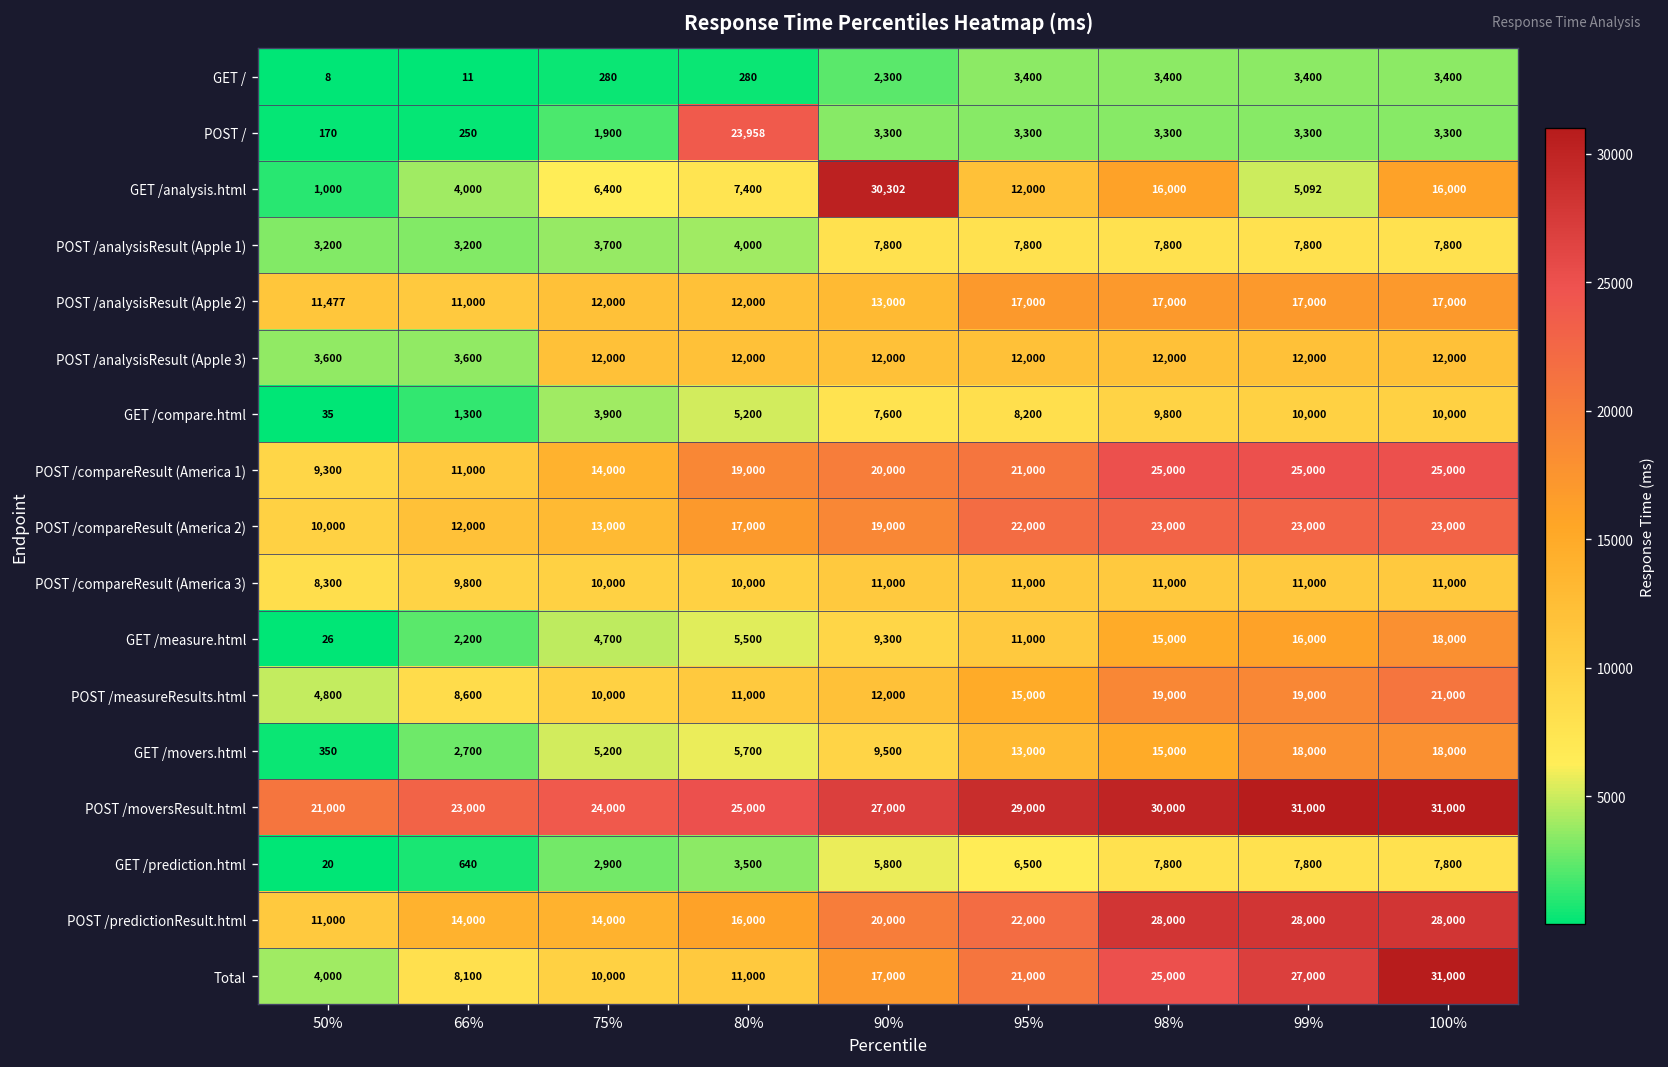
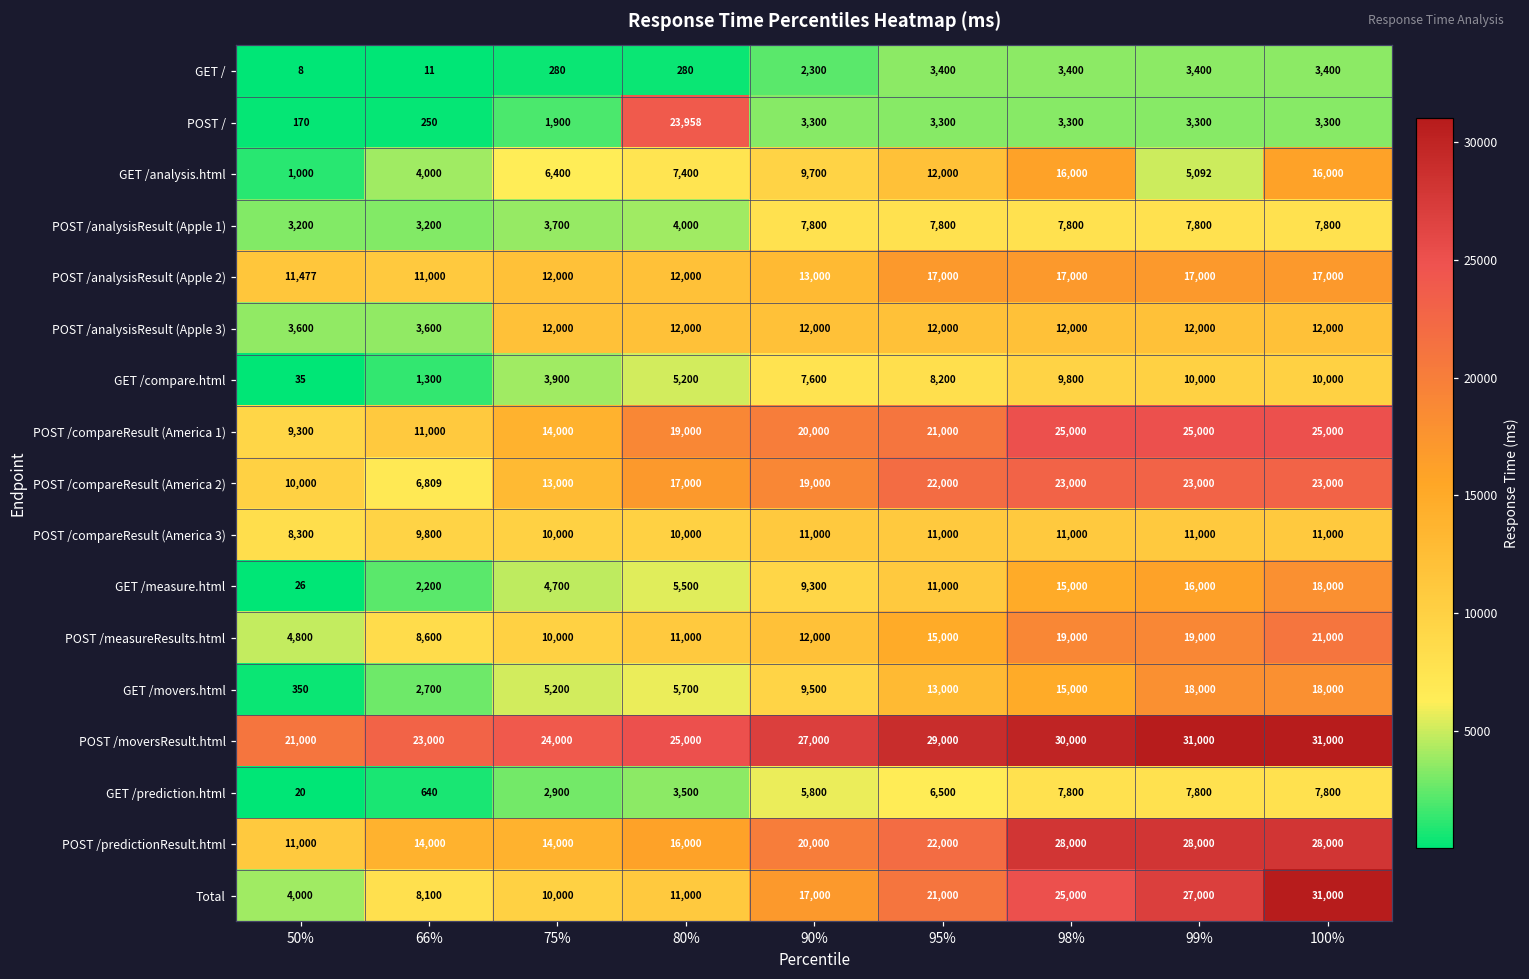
  {
    "GET /": {
      "50%": "8",
      "66%": "11",
      "75%": "280",
      "80%": "280",
      "90%": "2,300",
      "95%": "3,400",
      "98%": "3,400",
      "99%": "3,400",
      "100%": "3,400"
    },
    "POST /": {
      "50%": "170",
      "66%": "250",
      "75%": "1,900",
      "80%": "23,958",
      "90%": "3,300",
      "95%": "3,300",
      "98%": "3,300",
      "99%": "3,300",
      "100%": "3,300"
    },
    "GET /analysis.html": {
      "50%": "1,000",
      "66%": "4,000",
      "75%": "6,400",
      "80%": "7,400",
-     "90%": "30,302",
+     "90%": "9,700",
      "95%": "12,000",
      "98%": "16,000",
      "99%": "5,092",
      "100%": "16,000"
    },
    "POST /analysisResult (Apple 1)": {
      "50%": "3,200",
      "66%": "3,200",
      "75%": "3,700",
      "80%": "4,000",
      "90%": "7,800",
      "95%": "7,800",
      "98%": "7,800",
      "99%": "7,800",
      "100%": "7,800"
    },
    "POST /analysisResult (Apple 2)": {
      "50%": "11,477",
      "66%": "11,000",
      "75%": "12,000",
      "80%": "12,000",
      "90%": "13,000",
      "95%": "17,000",
      "98%": "17,000",
      "99%": "17,000",
      "100%": "17,000"
    },
    "POST /analysisResult (Apple 3)": {
      "50%": "3,600",
      "66%": "3,600",
      "75%": "12,000",
      "80%": "12,000",
      "90%": "12,000",
      "95%": "12,000",
      "98%": "12,000",
      "99%": "12,000",
      "100%": "12,000"
    },
    "GET /compare.html": {
      "50%": "35",
      "66%": "1,300",
      "75%": "3,900",
      "80%": "5,200",
      "90%": "7,600",
      "95%": "8,200",
      "98%": "9,800",
      "99%": "10,000",
      "100%": "10,000"
    },
    "POST /compareResult (America 1)": {
      "50%": "9,300",
      "66%": "11,000",
      "75%": "14,000",
      "80%": "19,000",
      "90%": "20,000",
      "95%": "21,000",
      "98%": "25,000",
      "99%": "25,000",
      "100%": "25,000"
    },
    "POST /compareResult (America 2)": {
      "50%": "10,000",
-     "66%": "12,000",
+     "66%": "6,809",
      "75%": "13,000",
      "80%": "17,000",
      "90%": "19,000",
      "95%": "22,000",
      "98%": "23,000",
      "99%": "23,000",
      "100%": "23,000"
    },
    "POST /compareResult (America 3)": {
      "50%": "8,300",
      "66%": "9,800",
      "75%": "10,000",
      "80%": "10,000",
      "90%": "11,000",
      "95%": "11,000",
      "98%": "11,000",
      "99%": "11,000",
      "100%": "11,000"
    },
    "GET /measure.html": {
      "50%": "26",
      "66%": "2,200",
      "75%": "4,700",
      "80%": "5,500",
      "90%": "9,300",
      "95%": "11,000",
      "98%": "15,000",
      "99%": "16,000",
      "100%": "18,000"
    },
    "POST /measureResults.html": {
      "50%": "4,800",
      "66%": "8,600",
      "75%": "10,000",
      "80%": "11,000",
      "90%": "12,000",
      "95%": "15,000",
      "98%": "19,000",
      "99%": "19,000",
      "100%": "21,000"
    },
    "GET /movers.html": {
      "50%": "350",
      "66%": "2,700",
      "75%": "5,200",
      "80%": "5,700",
      "90%": "9,500",
      "95%": "13,000",
      "98%": "15,000",
      "99%": "18,000",
      "100%": "18,000"
    },
    "POST /moversResult.html": {
      "50%": "21,000",
      "66%": "23,000",
      "75%": "24,000",
      "80%": "25,000",
      "90%": "27,000",
      "95%": "29,000",
      "98%": "30,000",
      "99%": "31,000",
      "100%": "31,000"
    },
    "GET /prediction.html": {
      "50%": "20",
      "66%": "640",
      "75%": "2,900",
      "80%": "3,500",
      "90%": "5,800",
      "95%": "6,500",
      "98%": "7,800",
      "99%": "7,800",
      "100%": "7,800"
    },
    "POST /predictionResult.html": {
      "50%": "11,000",
      "66%": "14,000",
      "75%": "14,000",
      "80%": "16,000",
      "90%": "20,000",
      "95%": "22,000",
      "98%": "28,000",
      "99%": "28,000",
      "100%": "28,000"
    },
    "Total": {
      "50%": "4,000",
      "66%": "8,100",
      "75%": "10,000",
      "80%": "11,000",
      "90%": "17,000",
      "95%": "21,000",
      "98%": "25,000",
      "99%": "27,000",
      "100%": "31,000"
    }
  }
